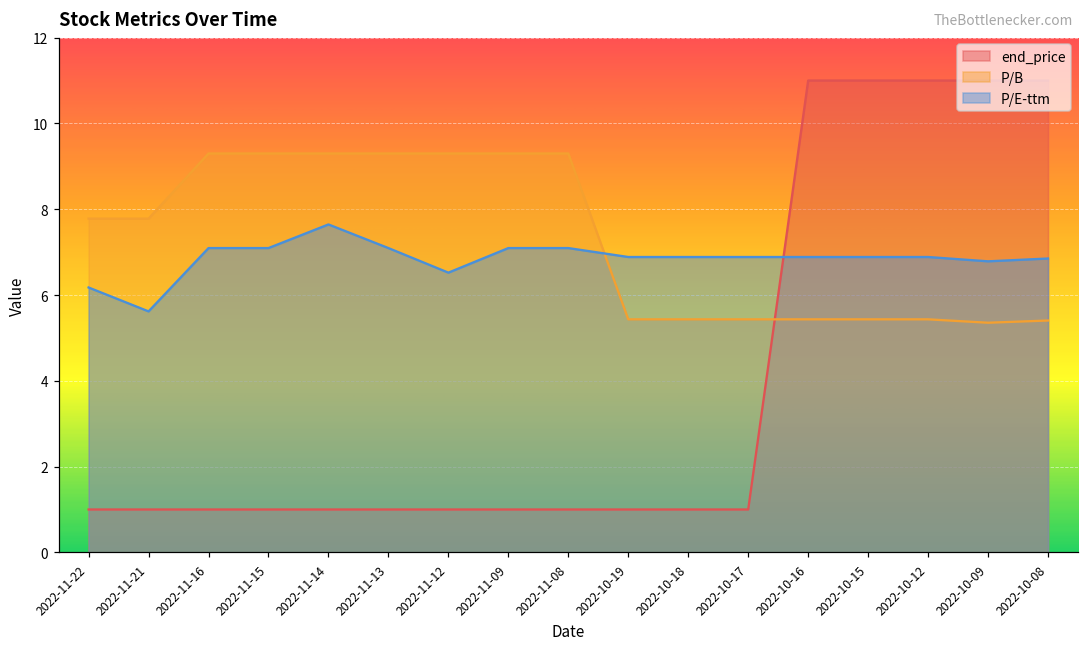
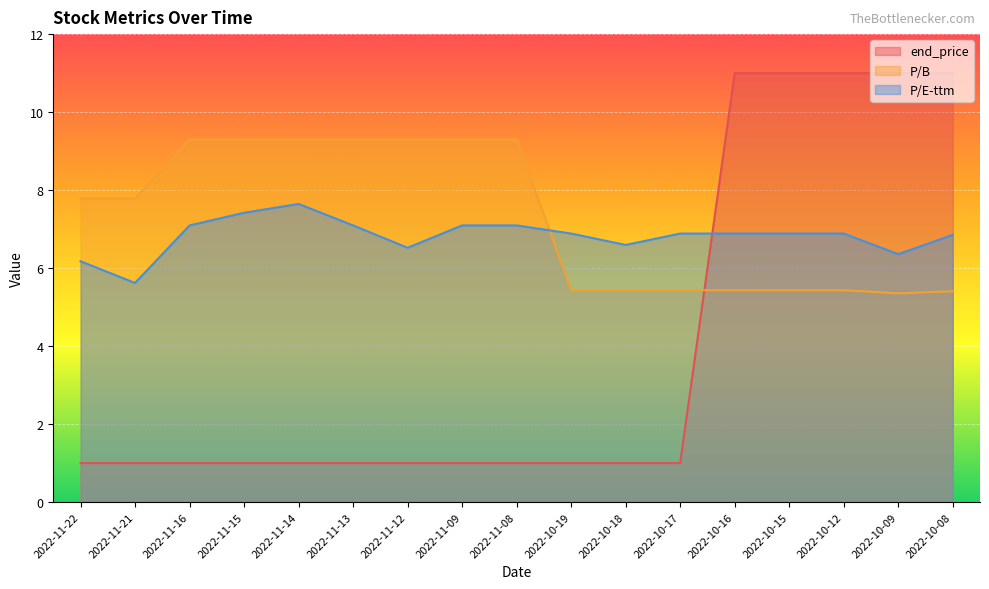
  {
    "P/E-ttm": {
      "2022-11-22": 6.2,
      "2022-11-21": 5.6,
      "2022-11-16": 7.1,
-     "2022-11-15": 7.1,
+     "2022-11-15": 7.4,
      "2022-11-14": 7.6,
      "2022-11-13": 7.1,
      "2022-11-12": 6.5,
      "2022-11-09": 7.1,
      "2022-11-08": 7.1,
      "2022-10-19": 6.9,
-     "2022-10-18": 6.9,
+     "2022-10-18": 6.6,
      "2022-10-17": 6.9,
      "2022-10-16": 6.9,
      "2022-10-15": 6.9,
      "2022-10-12": 6.9,
-     "2022-10-09": 6.8,
+     "2022-10-09": 6.4,
      "2022-10-08": 6.9
    }
  }
